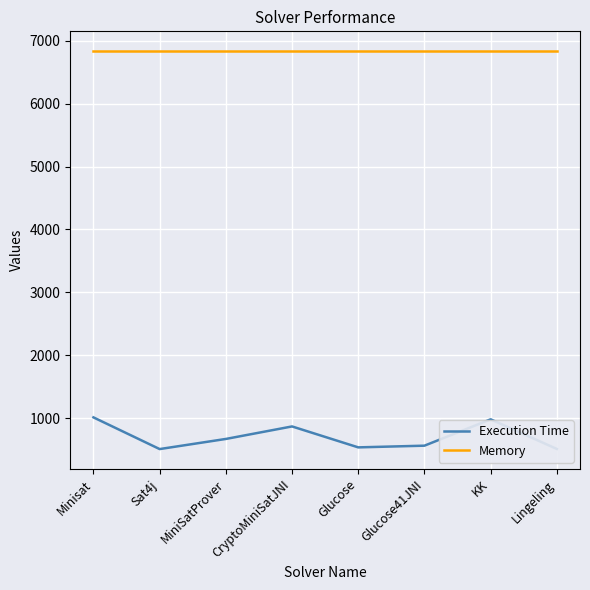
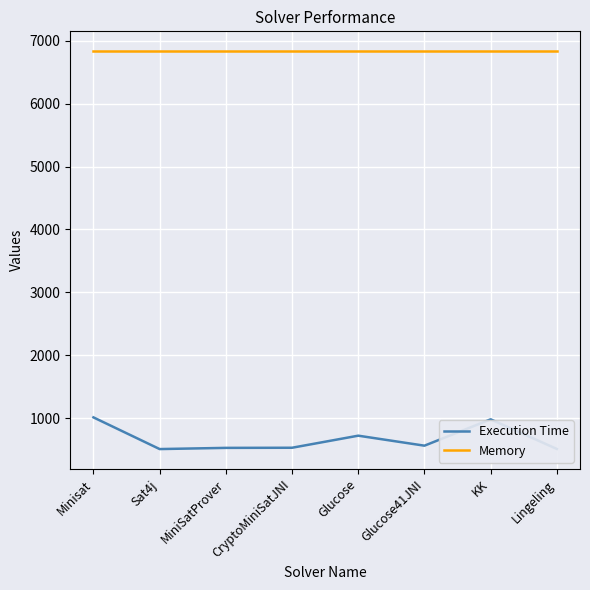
  {
    "Execution Time": {
      "Minisat": 1000,
      "Sat4j": 500,
-     "MiniSatProver": 700,
-     "CryptoMiniSatJNI": 900,
-     "Glucose": 500,
+     "MiniSatProver": 500,
+     "CryptoMiniSatJNI": 500,
+     "Glucose": 700,
      "Glucose41JNI": 600,
      "KK": 1000
    },
    "Memory": {
      "Minisat": 6800,
      "Sat4j": 6800,
      "MiniSatProver": 6800,
      "CryptoMiniSatJNI": 6800,
      "Glucose": 6800,
      "Glucose41JNI": 6800,
      "KK": 6800,
      "Lingeling": 6800
    }
  }
